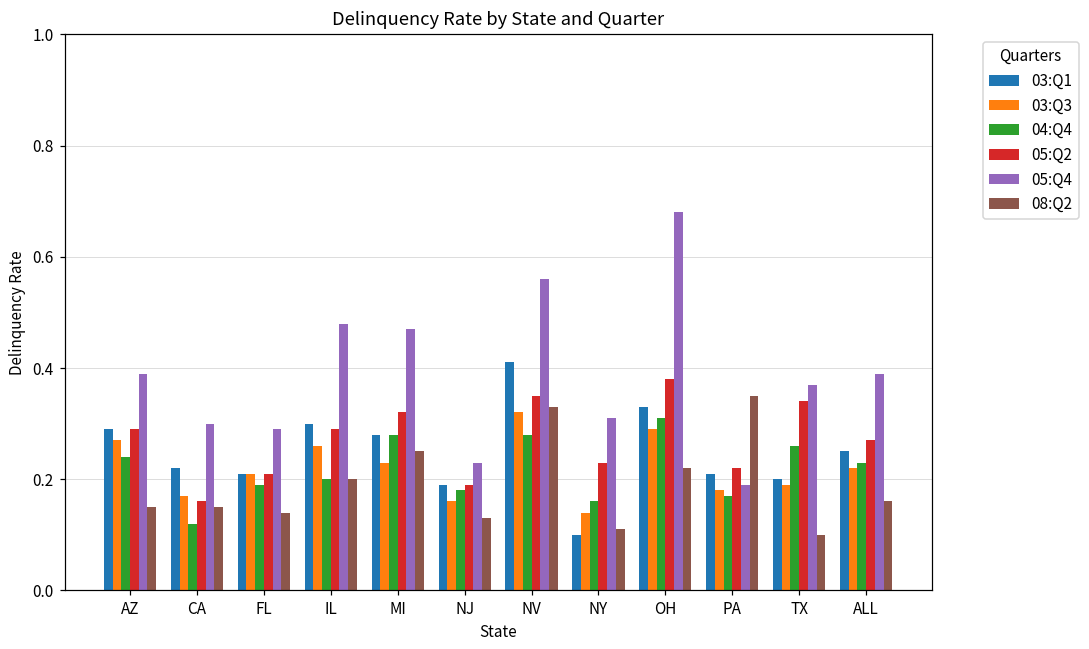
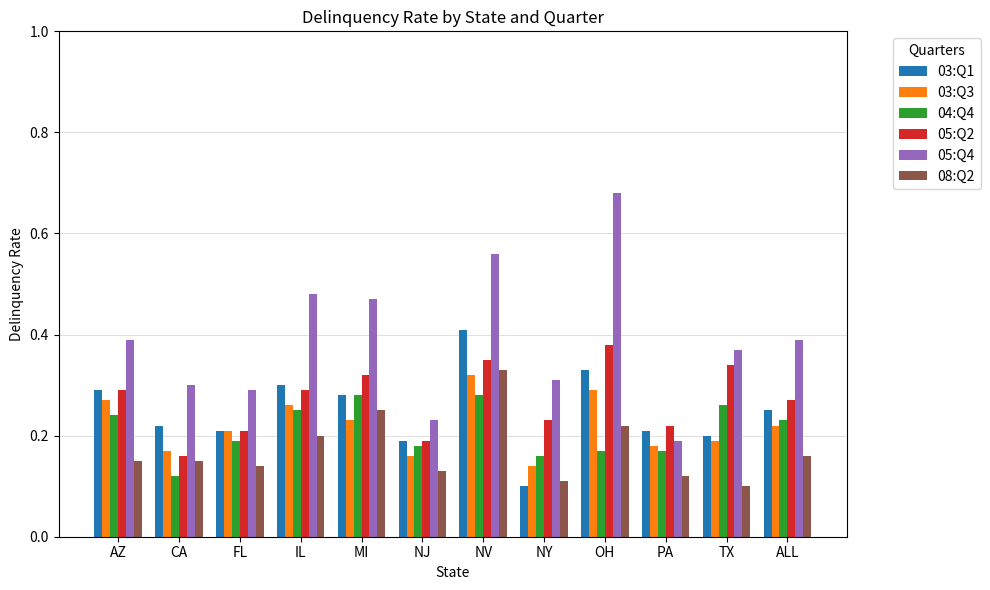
  {
    "03:Q1": {
      "AZ": 0.29,
      "CA": 0.22,
      "FL": 0.21,
      "IL": 0.30,
      "MI": 0.28,
      "NJ": 0.19,
      "NV": 0.41,
      "NY": 0.10,
      "OH": 0.33,
      "PA": 0.21,
      "TX": 0.20,
      "ALL": 0.25
    },
    "03:Q3": {
      "AZ": 0.27,
      "CA": 0.17,
      "FL": 0.21,
      "IL": 0.26,
      "MI": 0.23,
      "NJ": 0.16,
      "NV": 0.32,
      "NY": 0.14,
      "OH": 0.29,
      "PA": 0.18,
      "TX": 0.19,
      "ALL": 0.22
    },
    "04:Q4": {
      "AZ": 0.24,
      "CA": 0.12,
      "FL": 0.19,
-     "IL": 0.20,
+     "IL": 0.25,
      "MI": 0.28,
      "NJ": 0.18,
      "NV": 0.28,
      "NY": 0.16,
-     "OH": 0.31,
+     "OH": 0.17,
      "PA": 0.17,
      "TX": 0.26,
      "ALL": 0.23
    },
    "05:Q2": {
      "AZ": 0.29,
      "CA": 0.16,
      "FL": 0.21,
      "IL": 0.29,
      "MI": 0.32,
      "NJ": 0.19,
      "NV": 0.35,
      "NY": 0.23,
      "OH": 0.38,
      "PA": 0.22,
      "TX": 0.34,
      "ALL": 0.27
    },
    "05:Q4": {
      "AZ": 0.39,
      "CA": 0.30,
      "FL": 0.29,
      "IL": 0.48,
      "MI": 0.47,
      "NJ": 0.23,
      "NV": 0.56,
      "NY": 0.31,
      "OH": 0.68,
      "PA": 0.19,
      "TX": 0.37,
      "ALL": 0.39
    },
    "08:Q2": {
      "AZ": 0.15,
      "CA": 0.15,
      "FL": 0.14,
      "IL": 0.20,
      "MI": 0.25,
      "NJ": 0.13,
      "NV": 0.33,
      "NY": 0.11,
      "OH": 0.22,
-     "PA": 0.35,
+     "PA": 0.12,
      "TX": 0.10,
      "ALL": 0.16
    }
  }
